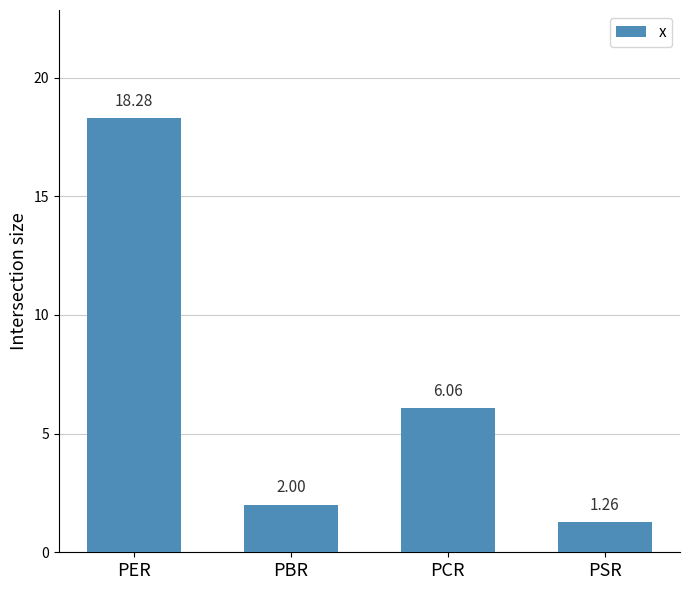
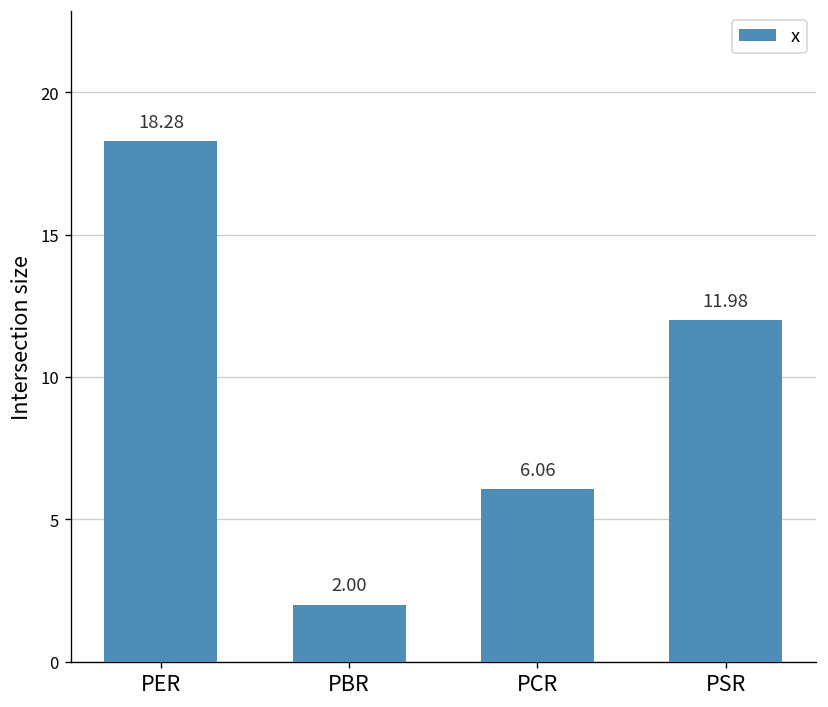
  {
    "PER": 18.28,
    "PBR": 2.00,
    "PCR": 6.06,
-   "PSR": 1.26
+   "PSR": 11.98
  }
